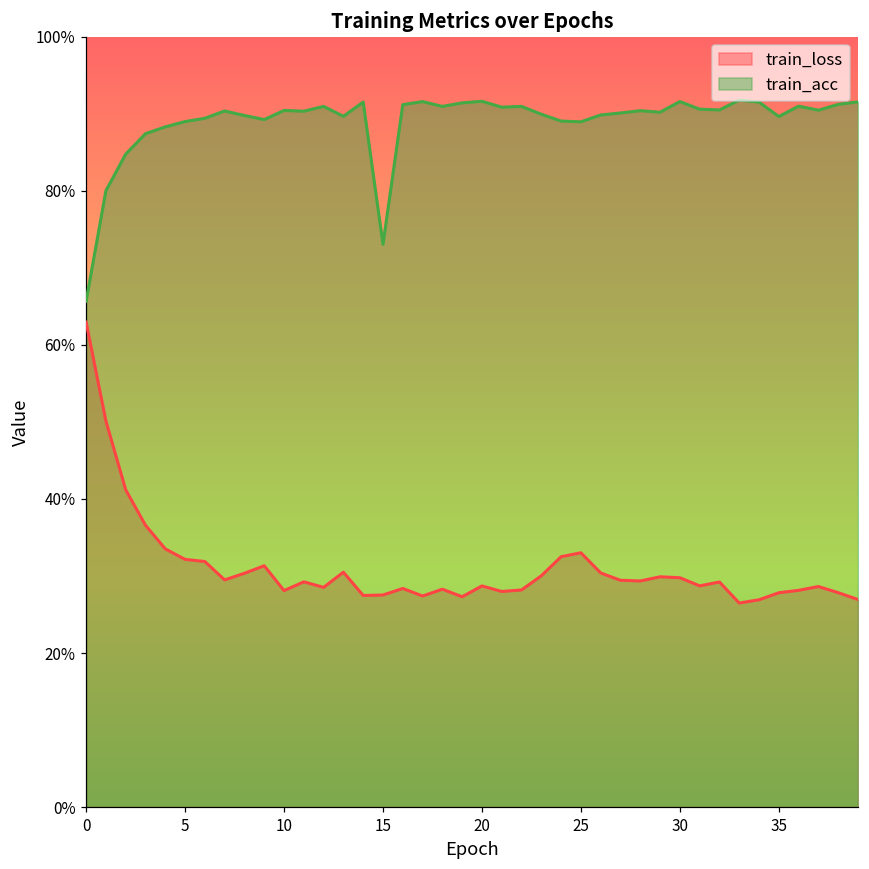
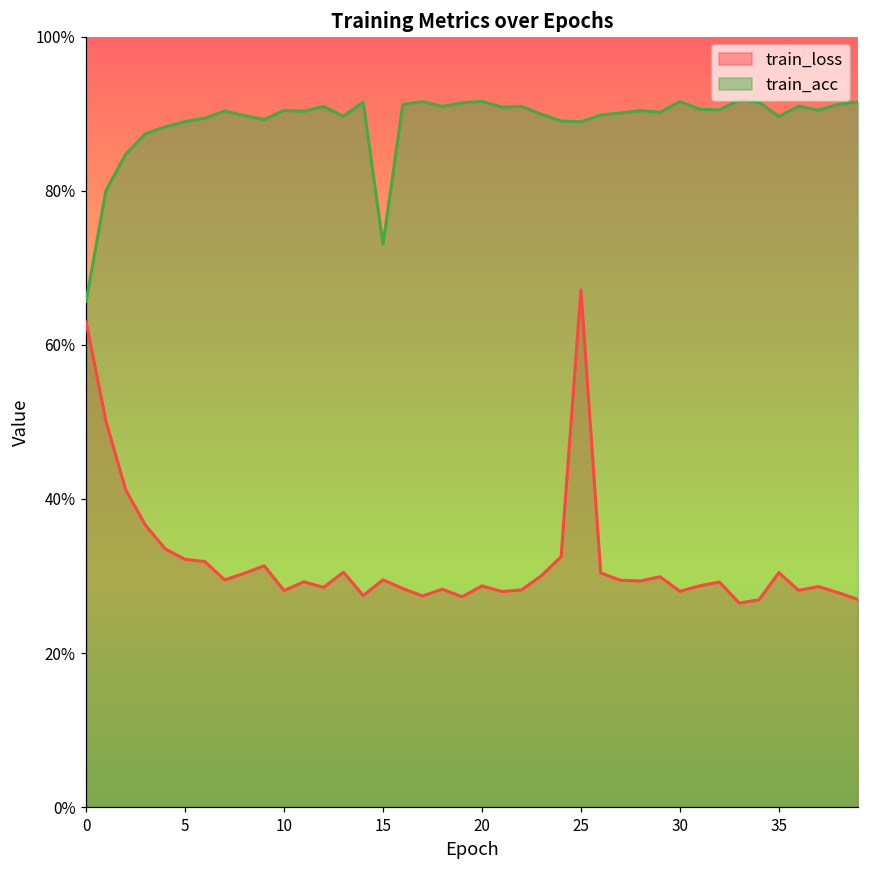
  {
    "train_loss": {
      "0": "63%",
      "5": "32%",
      "10": "28%",
-     "15": "28%",
+     "15": "29%",
      "20": "29%",
-     "25": "33%",
-     "30": "30%",
-     "35": "28%"
+     "25": "67%",
+     "30": "28%",
+     "35": "30%"
    },
    "train_acc": {
      "0": "66%",
      "5": "89%",
      "10": "90%",
      "15": "73%",
      "20": "92%",
      "25": "89%",
      "30": "92%",
      "35": "90%"
    }
  }
